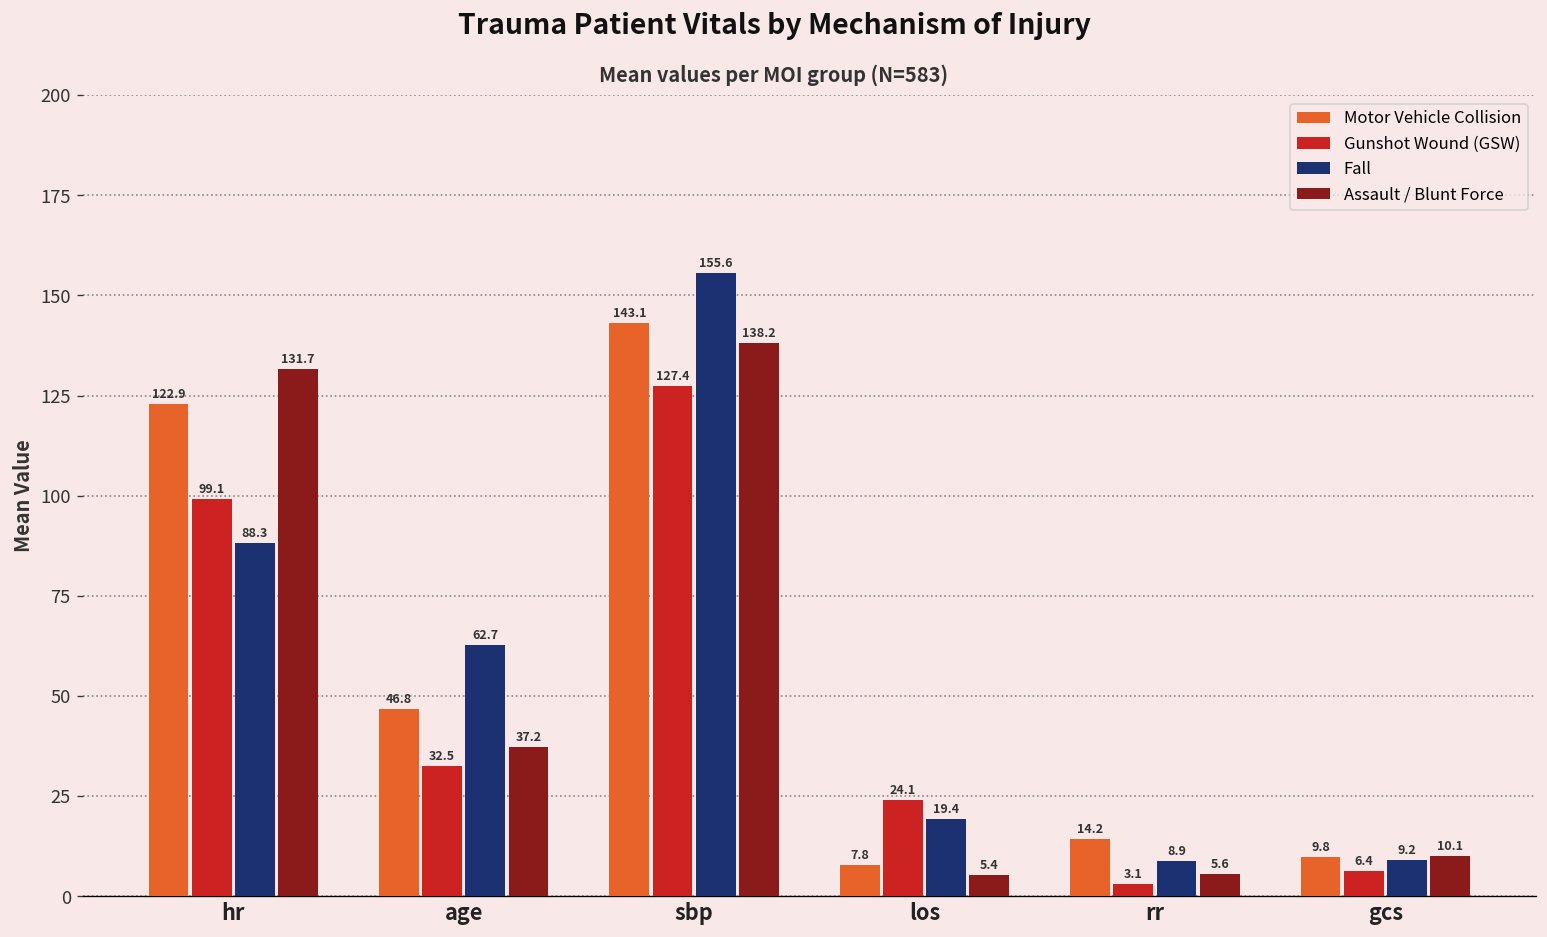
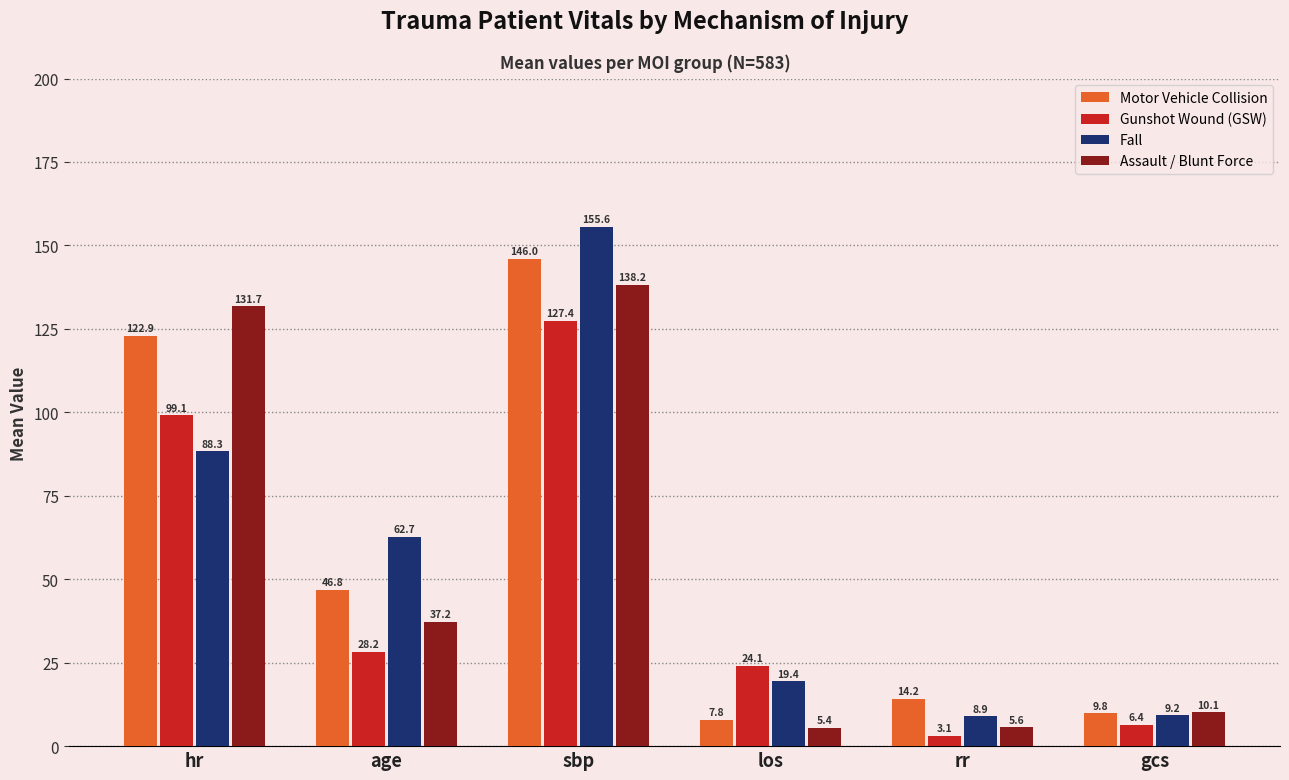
  {
    "Motor Vehicle Collision": {
      "hr": 122.9,
      "age": 46.8,
-     "sbp": 143.1,
+     "sbp": 146.0,
      "los": 7.8,
      "rr": 14.2,
      "gcs": 9.8
    },
    "Gunshot Wound (GSW)": {
      "hr": 99.1,
-     "age": 32.5,
+     "age": 28.2,
      "sbp": 127.4,
      "los": 24.1,
      "rr": 3.1,
      "gcs": 6.4
    },
    "Fall": {
      "hr": 88.3,
      "age": 62.7,
      "sbp": 155.6,
      "los": 19.4,
      "rr": 8.9,
      "gcs": 9.2
    },
    "Assault / Blunt Force": {
      "hr": 131.7,
      "age": 37.2,
      "sbp": 138.2,
      "los": 5.4,
      "rr": 5.6,
      "gcs": 10.1
    }
  }
